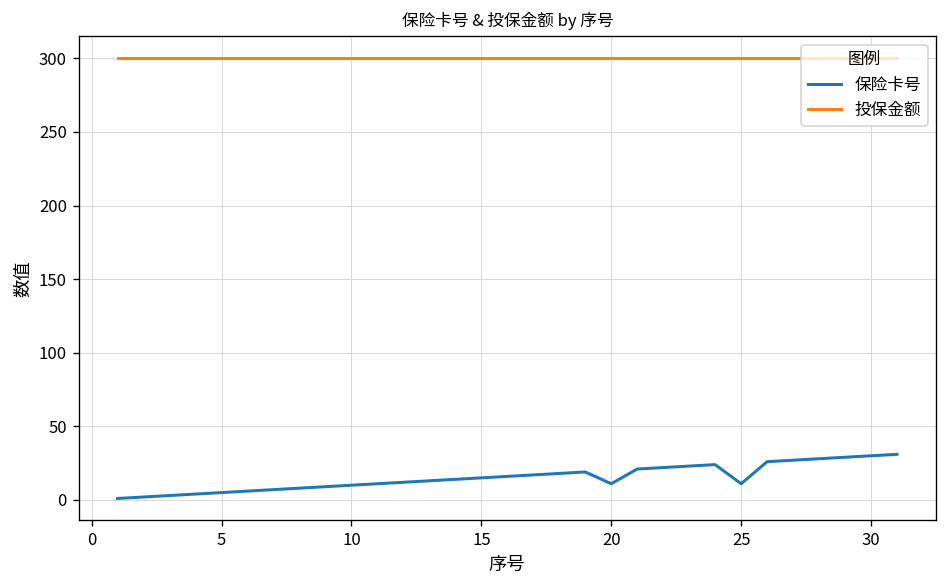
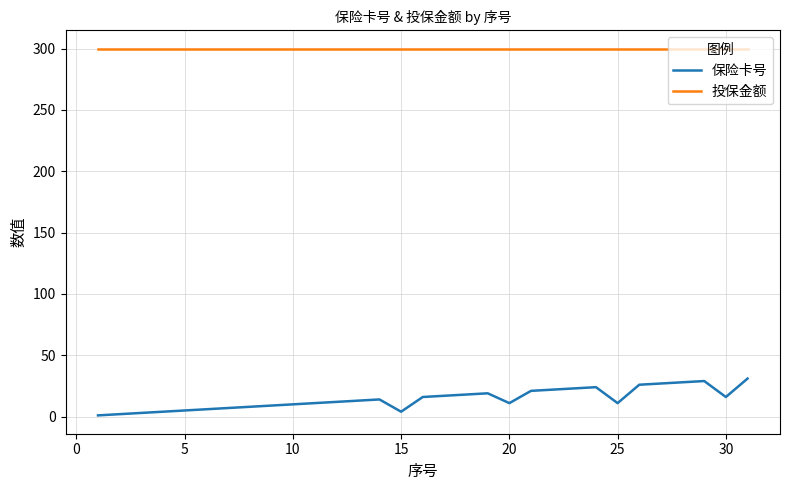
  {
    "保险卡号": {
      "5": 5,
      "10": 10,
-     "15": 15,
+     "15": 4,
      "20": 11,
      "25": 11,
-     "30": 30
+     "30": 16
    },
    "投保金额": {
      "5": 300,
      "10": 300,
      "15": 300,
      "20": 300,
      "25": 300
    }
  }
